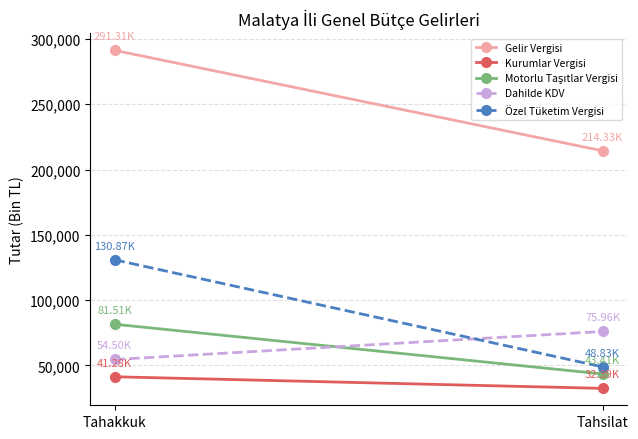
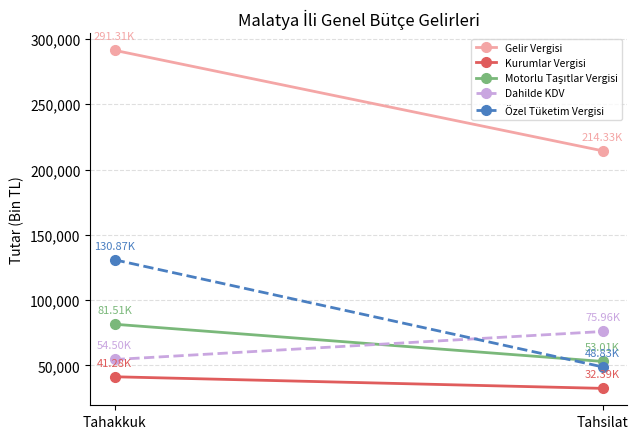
  {
    "Gelir Vergisi": {
      "Tahakkuk": "291.31K",
      "Tahsilat": "214.33K"
    },
    "Motorlu Taşıtlar Vergisi": {
      "Tahakkuk": "81.51K",
-     "Tahsilat": "43.41K"
+     "Tahsilat": "53.01K"
    },
    "Dahilde KDV": {
      "Tahakkuk": "54.50K",
      "Tahsilat": "75.96K"
    },
    "Özel Tüketim Vergisi": {
      "Tahakkuk": "130.87K"
    }
  }
